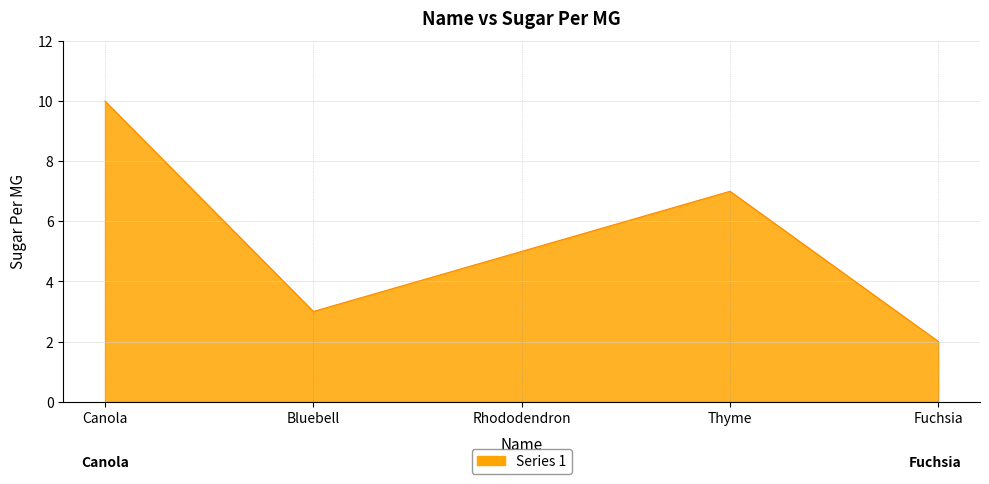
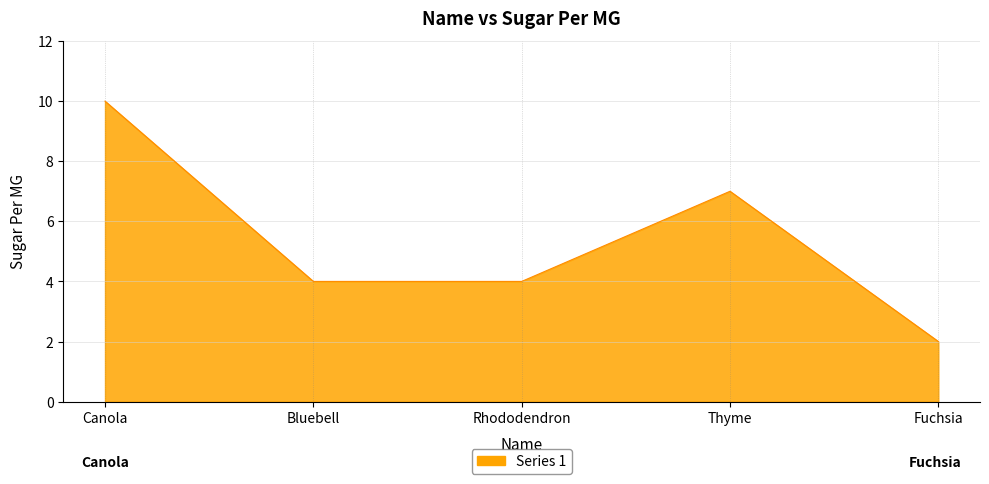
  {
    "Canola": 10,
-   "Bluebell": 3,
-   "Rhododendron": 5,
+   "Bluebell": 4,
+   "Rhododendron": 4,
    "Thyme": 7,
    "Fuchsia": 2
  }
